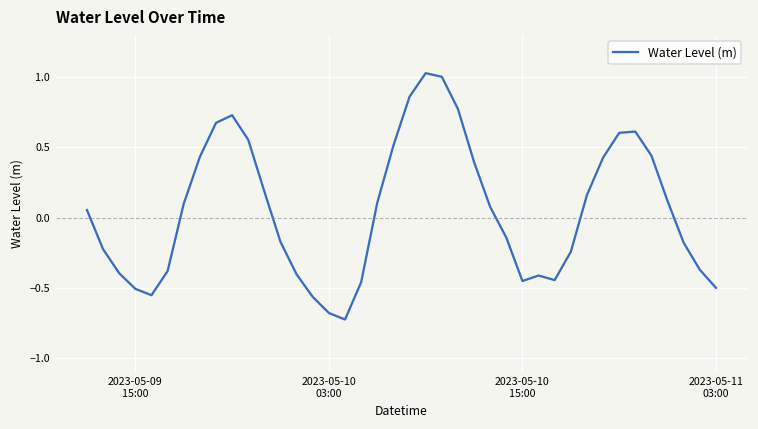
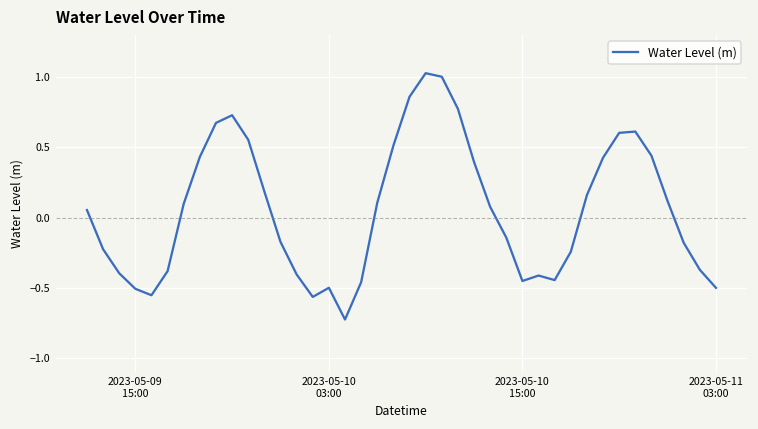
  {
    "2023-05-09 15:00": -0.51,
-   "2023-05-10 03:00": -0.68,
+   "2023-05-10 03:00": -0.50,
    "2023-05-10 15:00": -0.45,
    "2023-05-11 03:00": -0.50
  }
